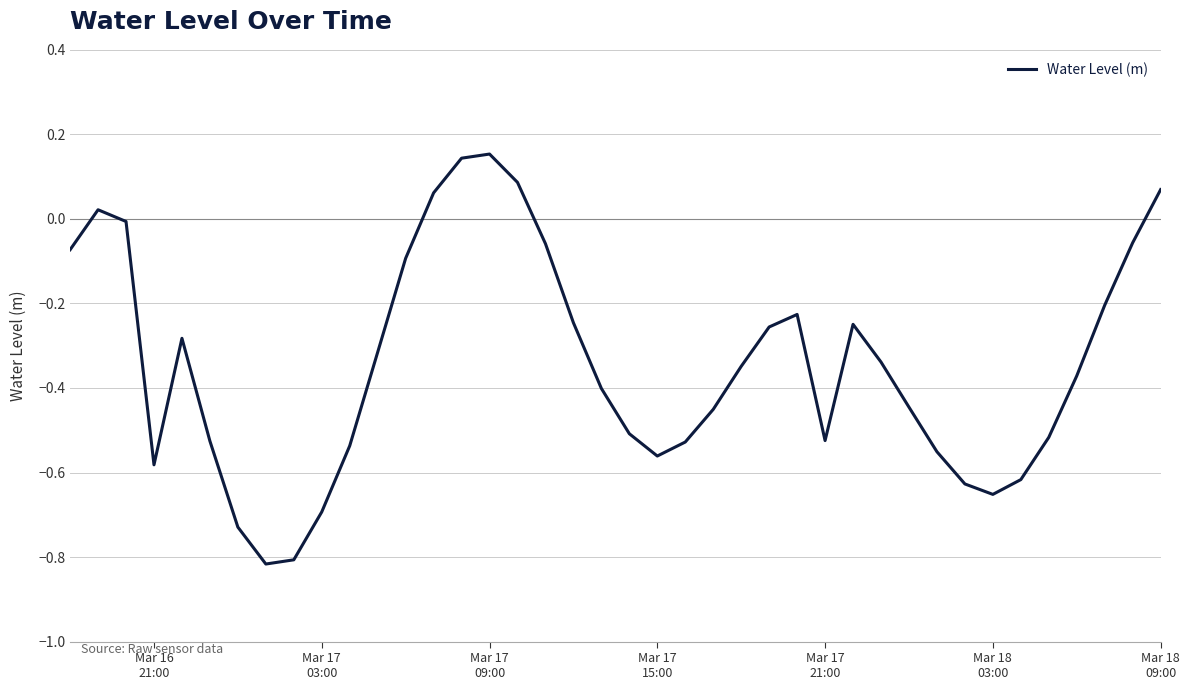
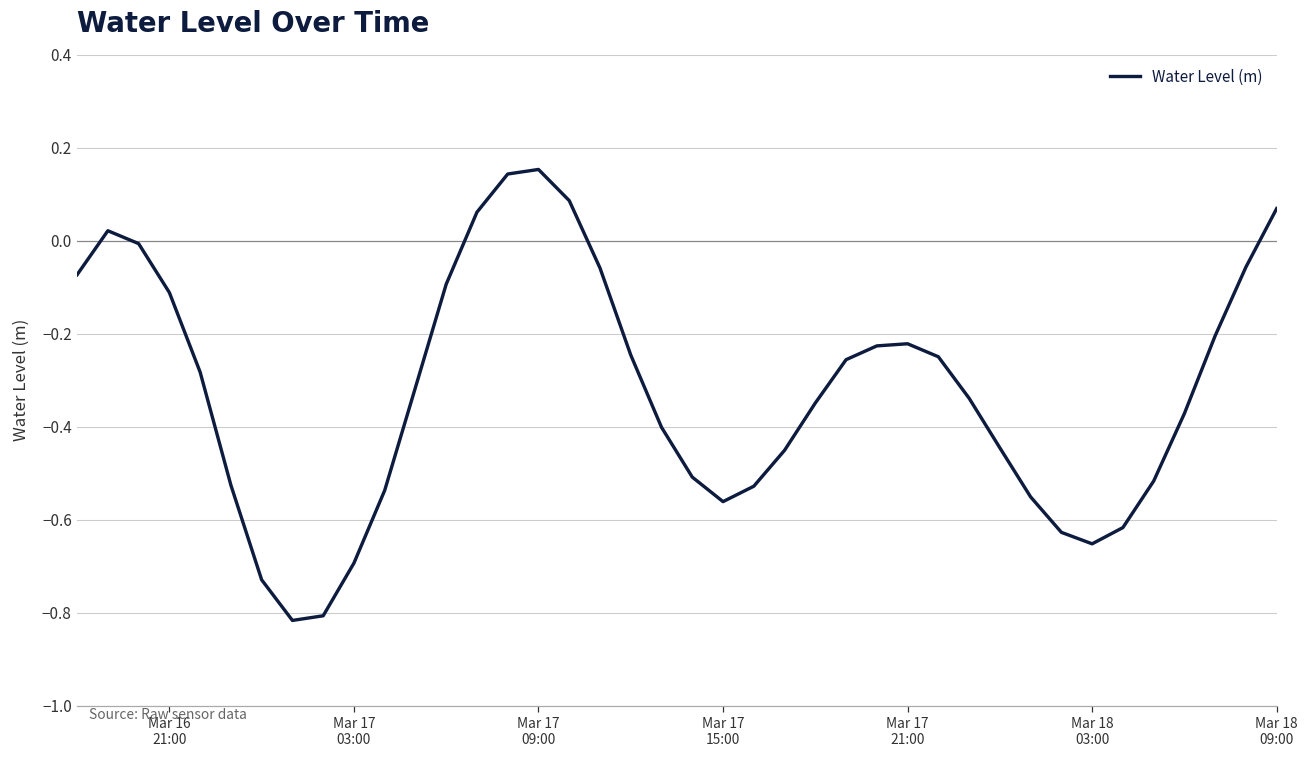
  {
-   "Mar 16 21:00": -0.58,
+   "Mar 16 21:00": -0.11,
    "Mar 17 03:00": -0.69,
    "Mar 17 09:00": 0.15,
    "Mar 17 15:00": -0.56,
-   "Mar 17 21:00": -0.52,
+   "Mar 17 21:00": -0.22,
    "Mar 18 03:00": -0.65,
    "Mar 18 09:00": 0.07
  }
